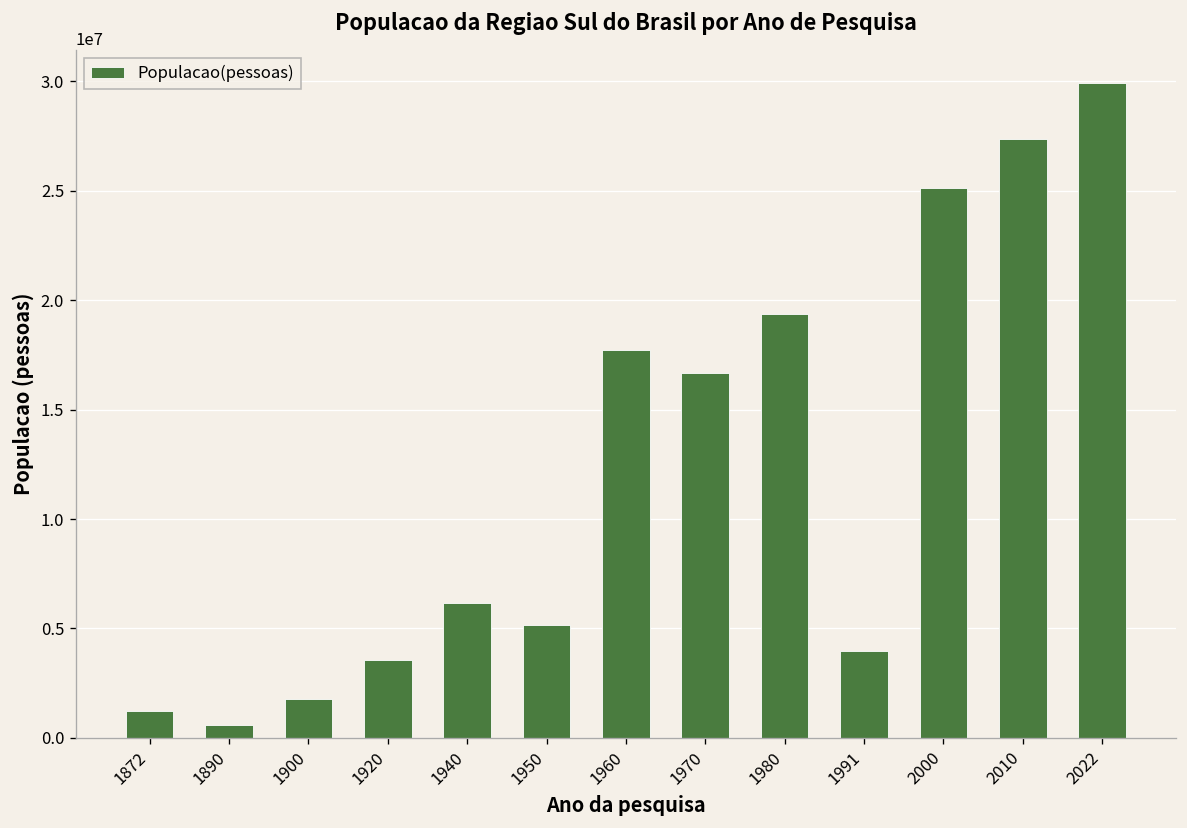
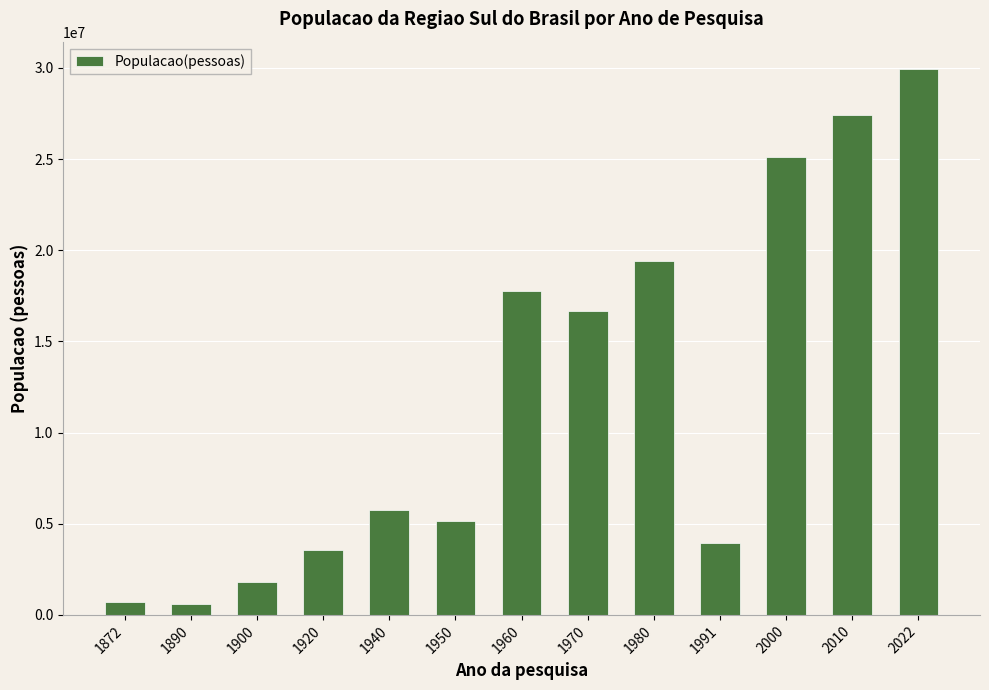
  {
-   "1872": 1200000,
+   "1872": 700000,
    "1890": 600000,
    "1900": 1800000,
    "1920": 3500000,
-   "1940": 6200000,
+   "1940": 5700000,
    "1950": 5200000,
    "1960": 17700000,
    "1970": 16700000,
    "1980": 19400000,
    "1991": 4000000,
    "2000": 25100000,
    "2010": 27400000,
    "2022": 29900000
  }
